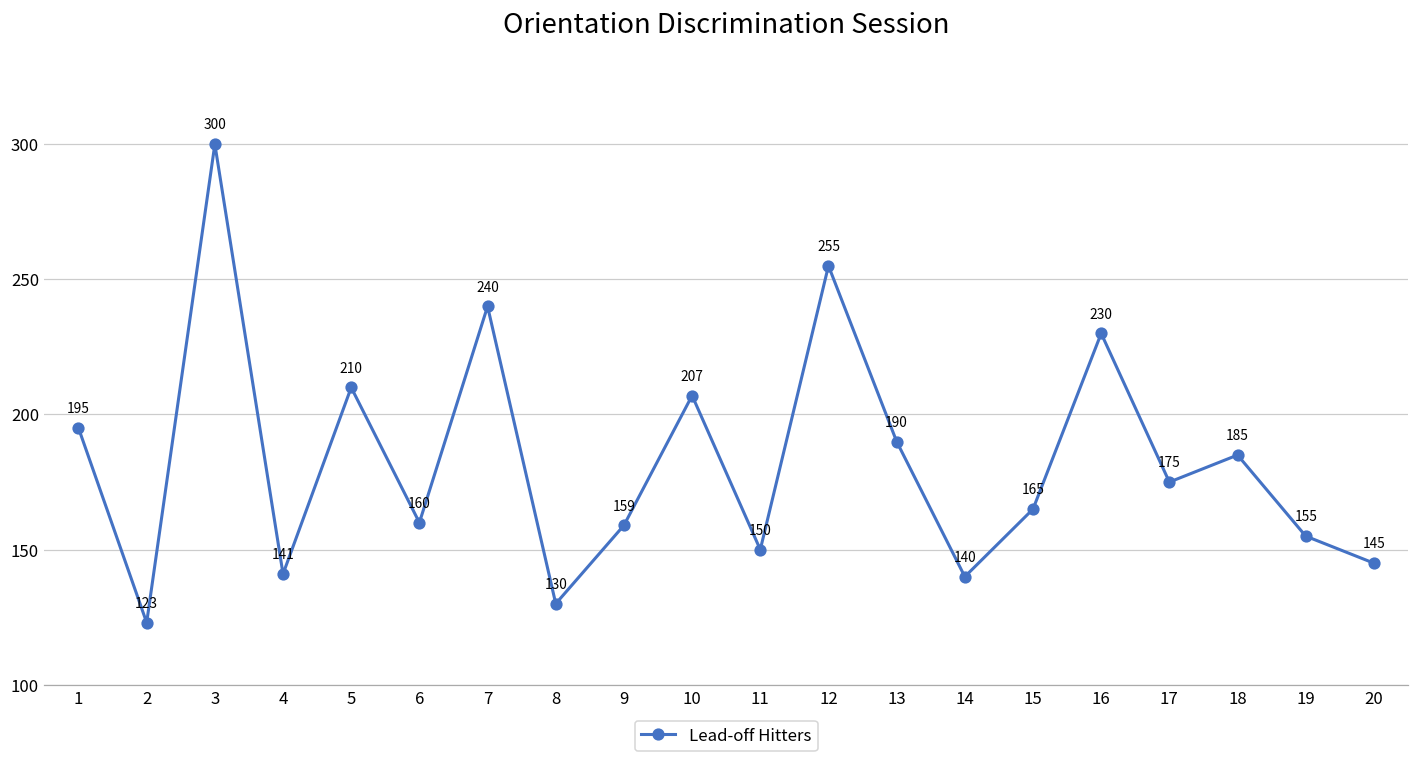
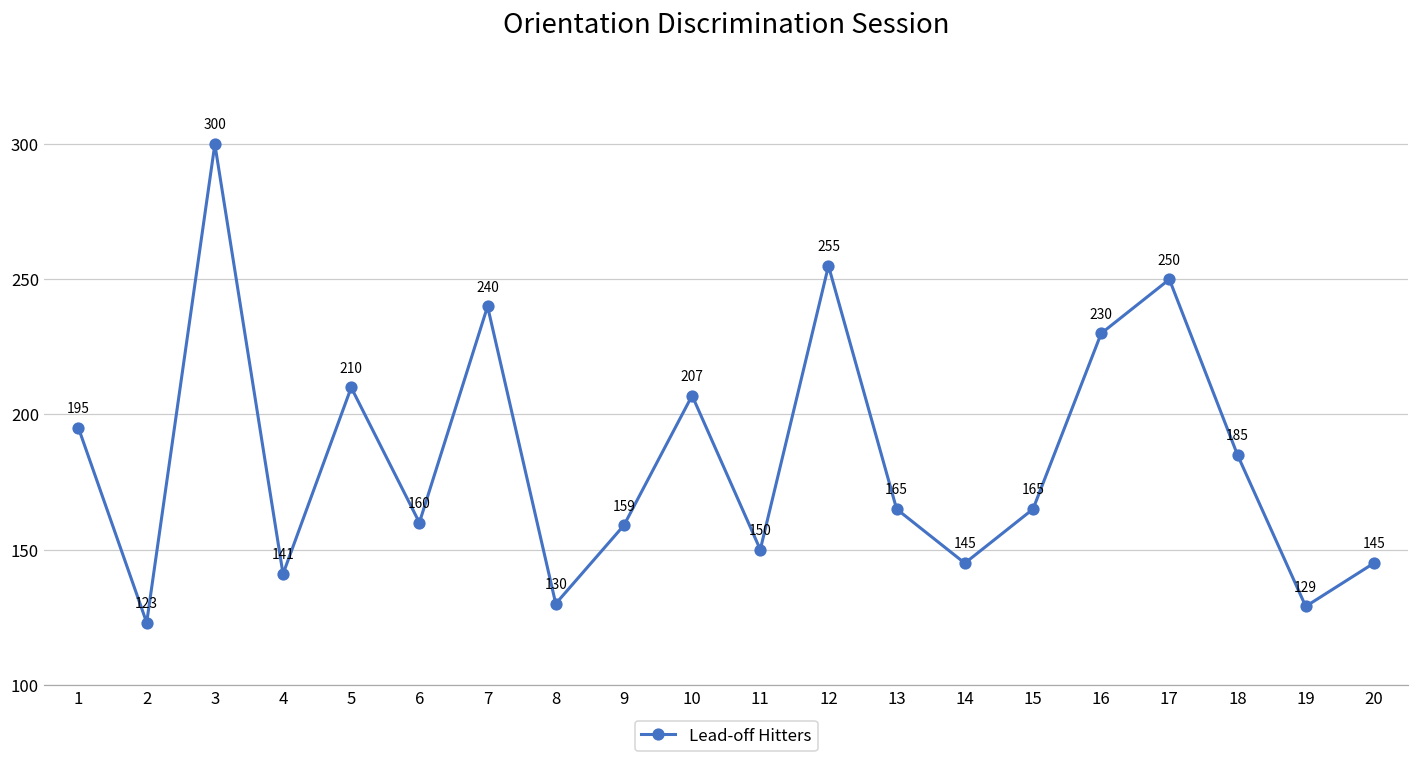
  {
    "1": 195,
    "2": 123,
    "3": 300,
    "4": 141,
    "5": 210,
    "6": 160,
    "7": 240,
    "8": 130,
    "9": 159,
    "10": 207,
    "11": 150,
    "12": 255,
-   "13": 190,
-   "14": 140,
+   "13": 165,
+   "14": 145,
    "15": 165,
    "16": 230,
-   "17": 175,
+   "17": 250,
    "18": 185,
-   "19": 155,
+   "19": 129,
    "20": 145
  }
